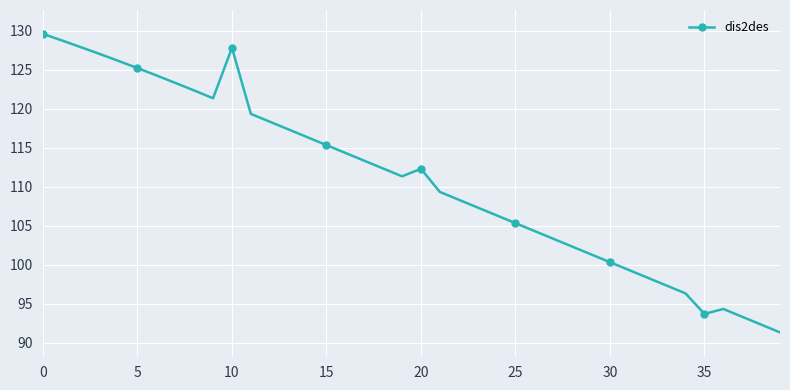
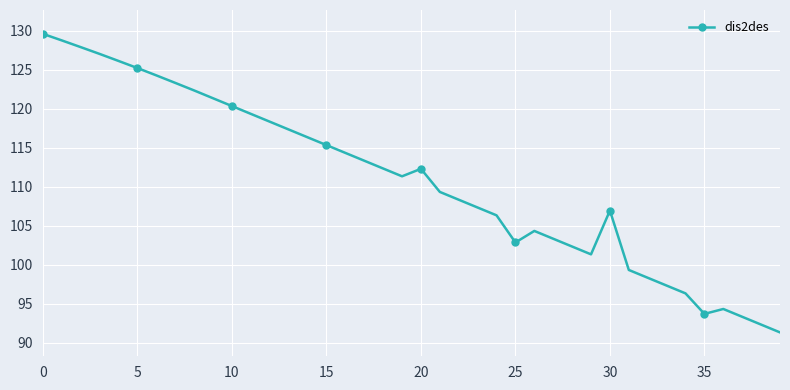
  {
    "0": 130,
    "5": 125,
-   "10": 128,
+   "10": 120,
    "15": 115,
    "20": 112,
-   "25": 105,
-   "30": 100,
+   "25": 103,
+   "30": 107,
    "35": 94
  }
